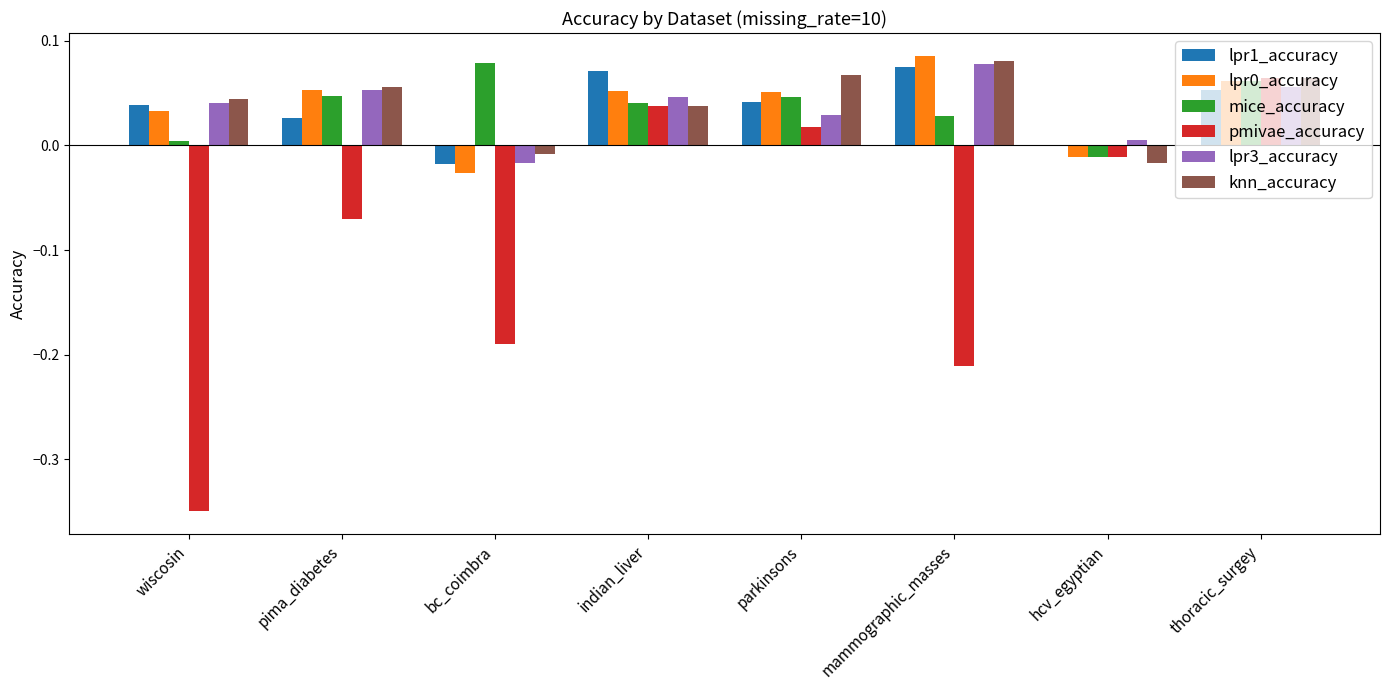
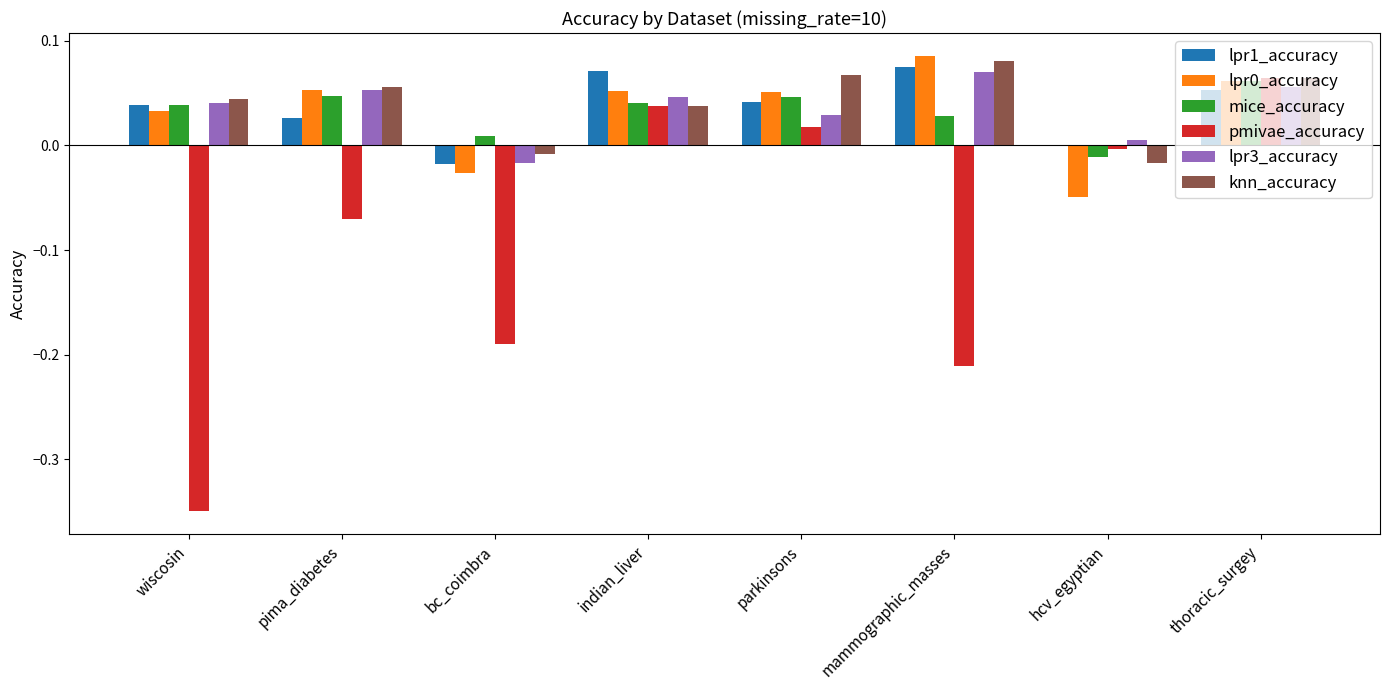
  {
    "lpr1_accuracy": {
      "wiscosin": 0.039,
      "pima_diabetes": 0.026,
      "bc_coimbra": -0.017,
      "indian_liver": 0.071,
      "parkinsons": 0.041,
      "mammographic_masses": 0.075
    },
    "lpr0_accuracy": {
      "wiscosin": 0.033,
      "pima_diabetes": 0.053,
      "bc_coimbra": -0.026,
      "indian_liver": 0.052,
      "parkinsons": 0.051,
      "mammographic_masses": 0.086,
-     "hcv_egyptian": -0.011
+     "hcv_egyptian": -0.050
    },
    "mice_accuracy": {
-     "wiscosin": 0.005,
+     "wiscosin": 0.039,
      "pima_diabetes": 0.047,
-     "bc_coimbra": 0.079,
+     "bc_coimbra": 0.009,
      "indian_liver": 0.040,
      "parkinsons": 0.046,
      "mammographic_masses": 0.028,
      "hcv_egyptian": -0.012
    },
    "pmivae_accuracy": {
      "wiscosin": -0.350,
      "pima_diabetes": -0.071,
      "bc_coimbra": -0.190,
      "indian_liver": 0.038,
      "parkinsons": 0.018,
      "mammographic_masses": -0.211,
-     "hcv_egyptian": -0.012
+     "hcv_egyptian": -0.004
    },
    "lpr3_accuracy": {
      "wiscosin": 0.041,
      "pima_diabetes": 0.053,
      "bc_coimbra": -0.017,
      "indian_liver": 0.047,
      "parkinsons": 0.029,
-     "mammographic_masses": 0.078,
+     "mammographic_masses": 0.070,
      "hcv_egyptian": 0.005
    },
    "knn_accuracy": {
      "wiscosin": 0.044,
      "pima_diabetes": 0.056,
      "bc_coimbra": -0.008,
      "indian_liver": 0.038,
      "parkinsons": 0.067,
      "mammographic_masses": 0.081,
      "hcv_egyptian": -0.017
    }
  }
